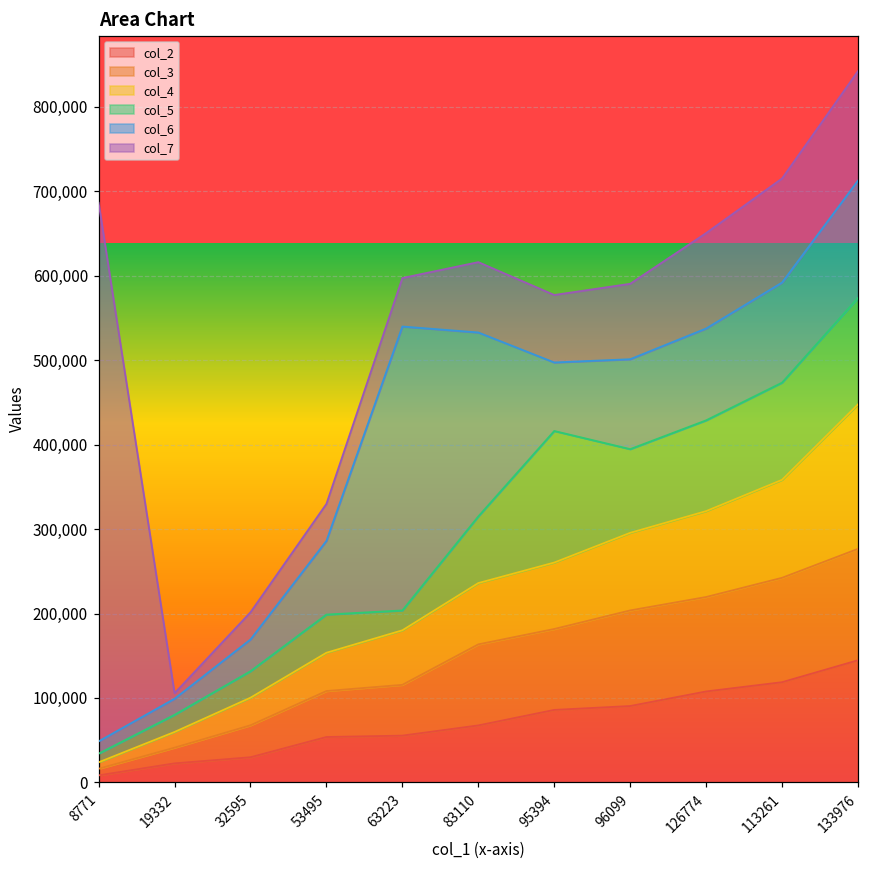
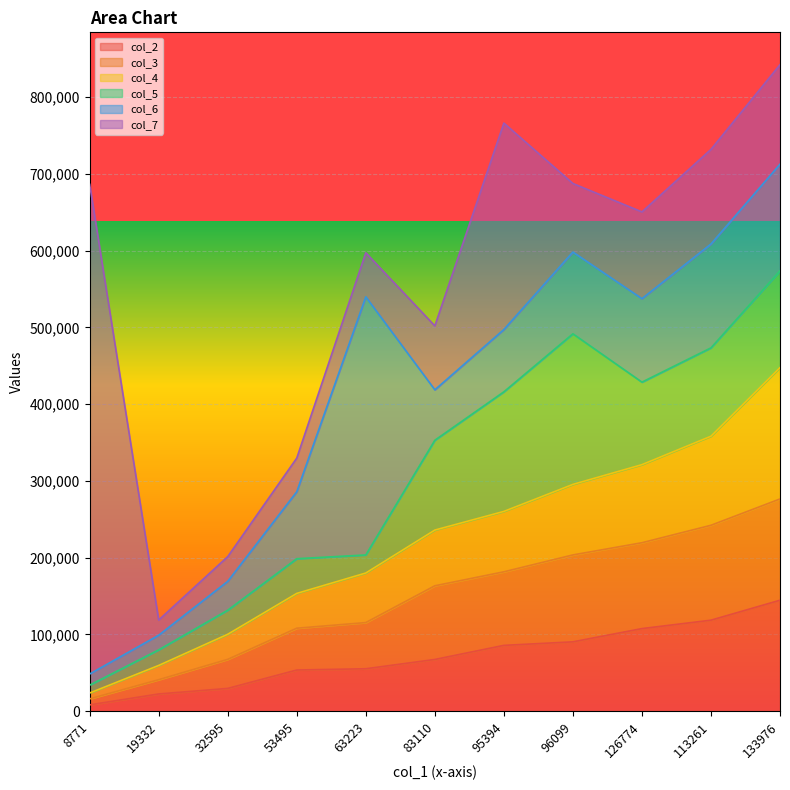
  {
    "col_5": {
      "8771": "10,000",
      "19332": "20,000",
      "32595": "30,000",
      "53495": "50,000",
      "63223": "20,000",
-     "83110": "80,000",
+     "83110": "120,000",
      "95394": "160,000",
-     "96099": "100,000",
+     "96099": "200,000",
      "126774": "110,000",
      "113261": "120,000",
      "133976": "130,000"
    },
    "col_6": {
      "8771": "10,000",
      "19332": "20,000",
      "32595": "40,000",
      "53495": "90,000",
      "63223": "340,000",
-     "83110": "220,000",
+     "83110": "70,000",
      "95394": "80,000",
      "96099": "110,000",
      "126774": "110,000",
-     "113261": "120,000",
+     "113261": "140,000",
      "133976": "140,000"
    },
    "col_7": {
      "8771": "640,000",
-     "19332": "10,000",
+     "19332": "20,000",
      "32595": "30,000",
      "53495": "40,000",
      "63223": "60,000",
      "83110": "80,000",
-     "95394": "80,000",
+     "95394": "270,000",
      "96099": "90,000",
      "126774": "110,000",
      "113261": "120,000",
      "133976": "130,000"
    }
  }
